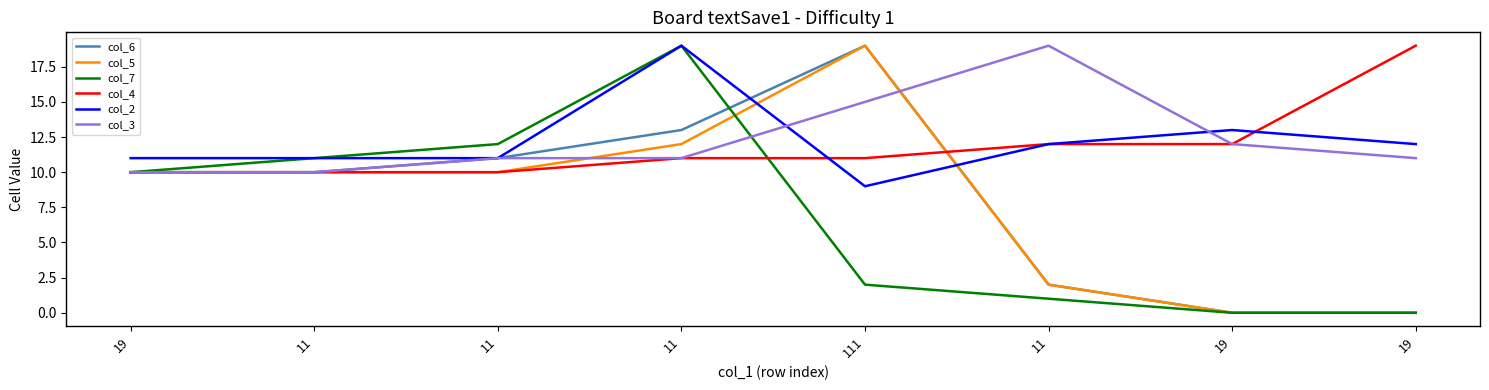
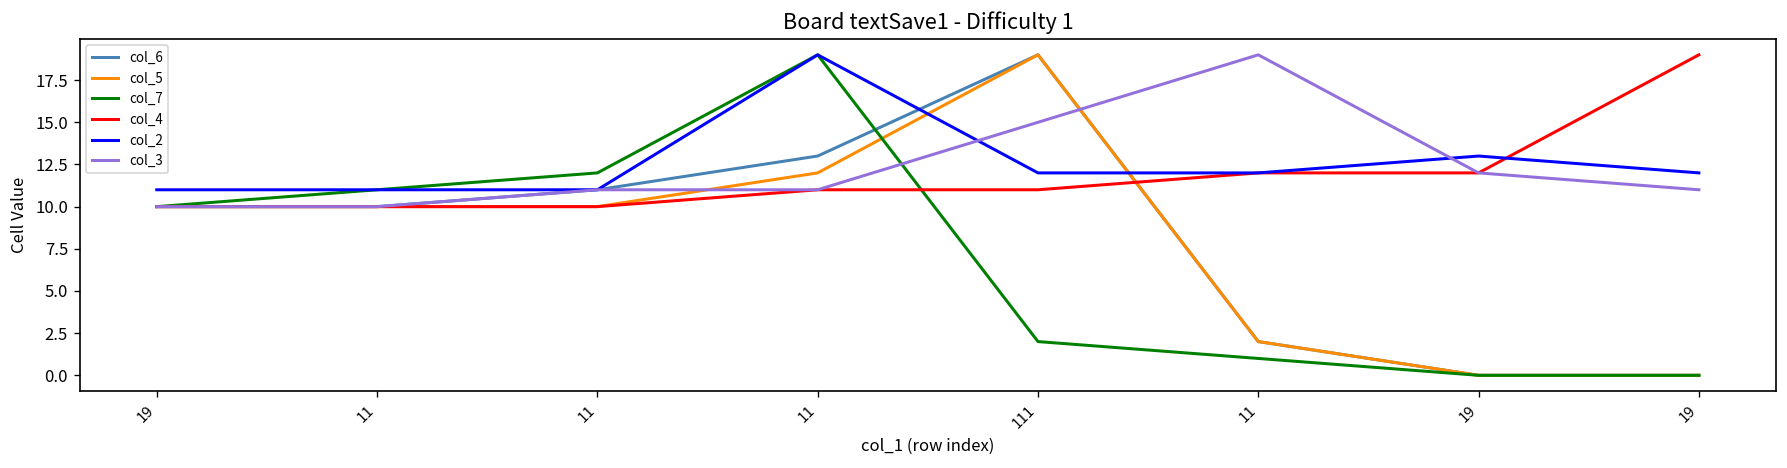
  {
    "col_7": {
      "111": 2
    },
    "col_4": {
      "111": 11
    },
    "col_2": {
-     "111": 9
+     "111": 12
    },
    "col_3": {
      "111": 15
    }
  }
